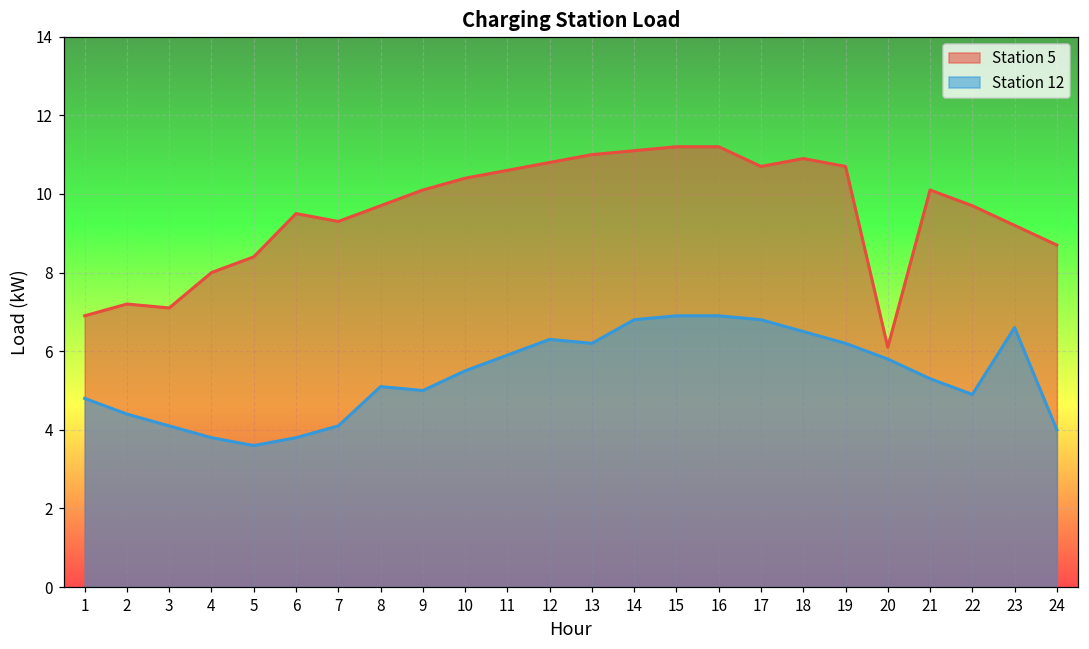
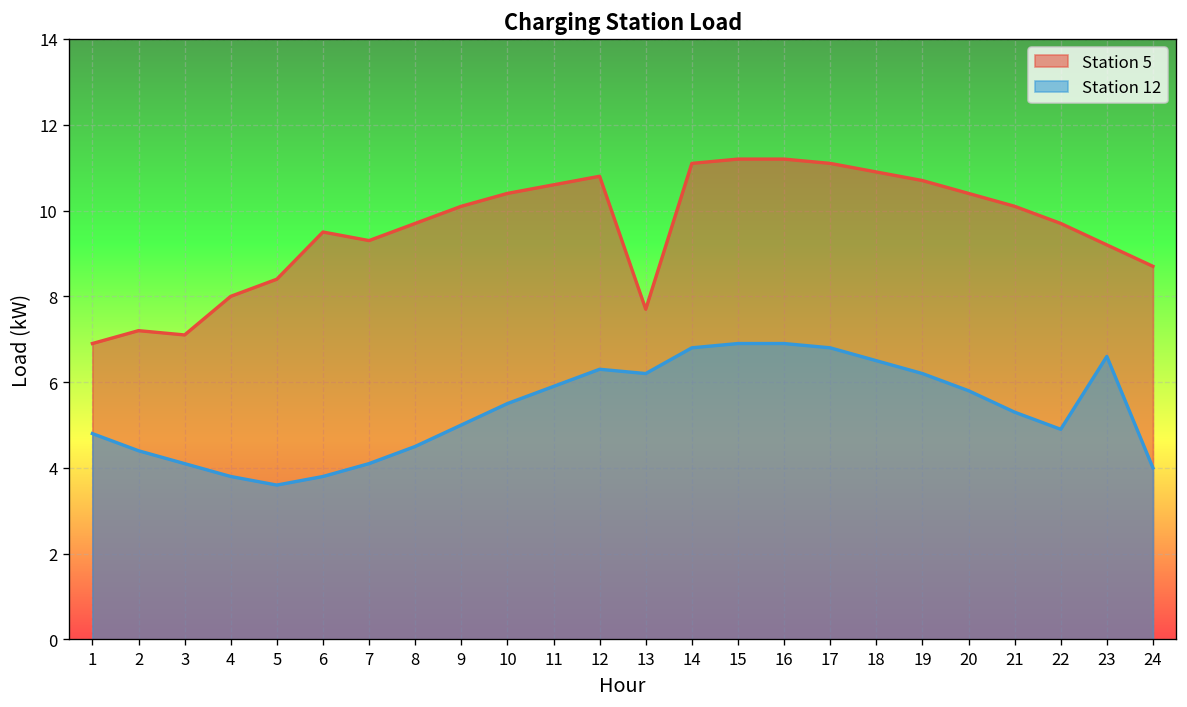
  {
    "Station 5": {
      "1": 6.9,
      "2": 7.2,
      "3": 7.1,
      "4": 8.0,
      "5": 8.4,
      "6": 9.5,
      "7": 9.3,
      "8": 9.7,
      "9": 10.1,
      "10": 10.4,
      "11": 10.6,
      "12": 10.8,
-     "13": 11.0,
+     "13": 7.7,
      "14": 11.1,
      "15": 11.2,
      "16": 11.2,
-     "17": 10.7,
+     "17": 11.1,
      "18": 10.9,
      "19": 10.7,
-     "20": 6.1,
+     "20": 10.4,
      "21": 10.1,
      "22": 9.7,
      "23": 9.2,
      "24": 8.7
    },
    "Station 12": {
      "1": 4.8,
      "2": 4.4,
      "3": 4.1,
      "4": 3.8,
      "5": 3.6,
      "6": 3.8,
      "7": 4.1,
-     "8": 5.1,
+     "8": 4.5,
      "9": 5.0,
      "10": 5.5,
      "11": 5.9,
      "12": 6.3,
      "13": 6.2,
      "14": 6.8,
      "15": 6.9,
      "16": 6.9,
      "17": 6.8,
      "18": 6.5,
      "19": 6.2,
      "20": 5.8,
      "21": 5.3,
      "22": 4.9,
      "23": 6.6,
      "24": 4.0
    }
  }
